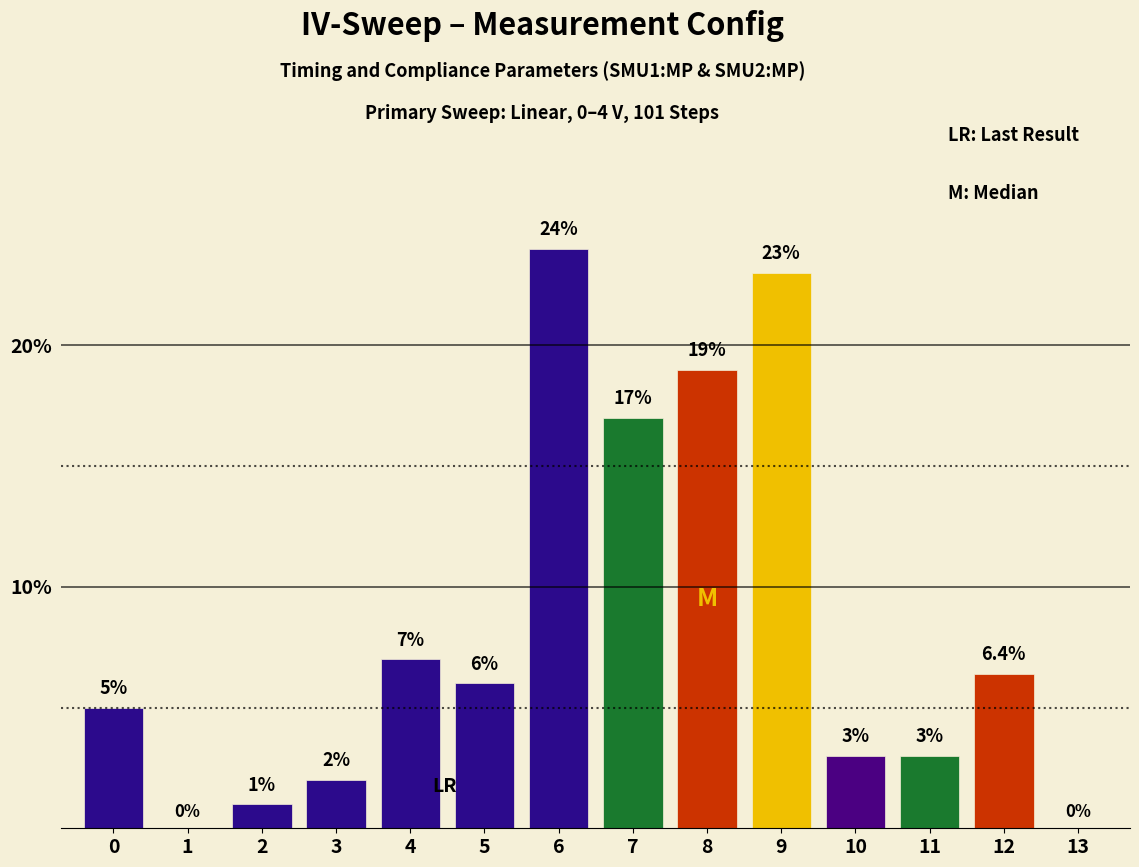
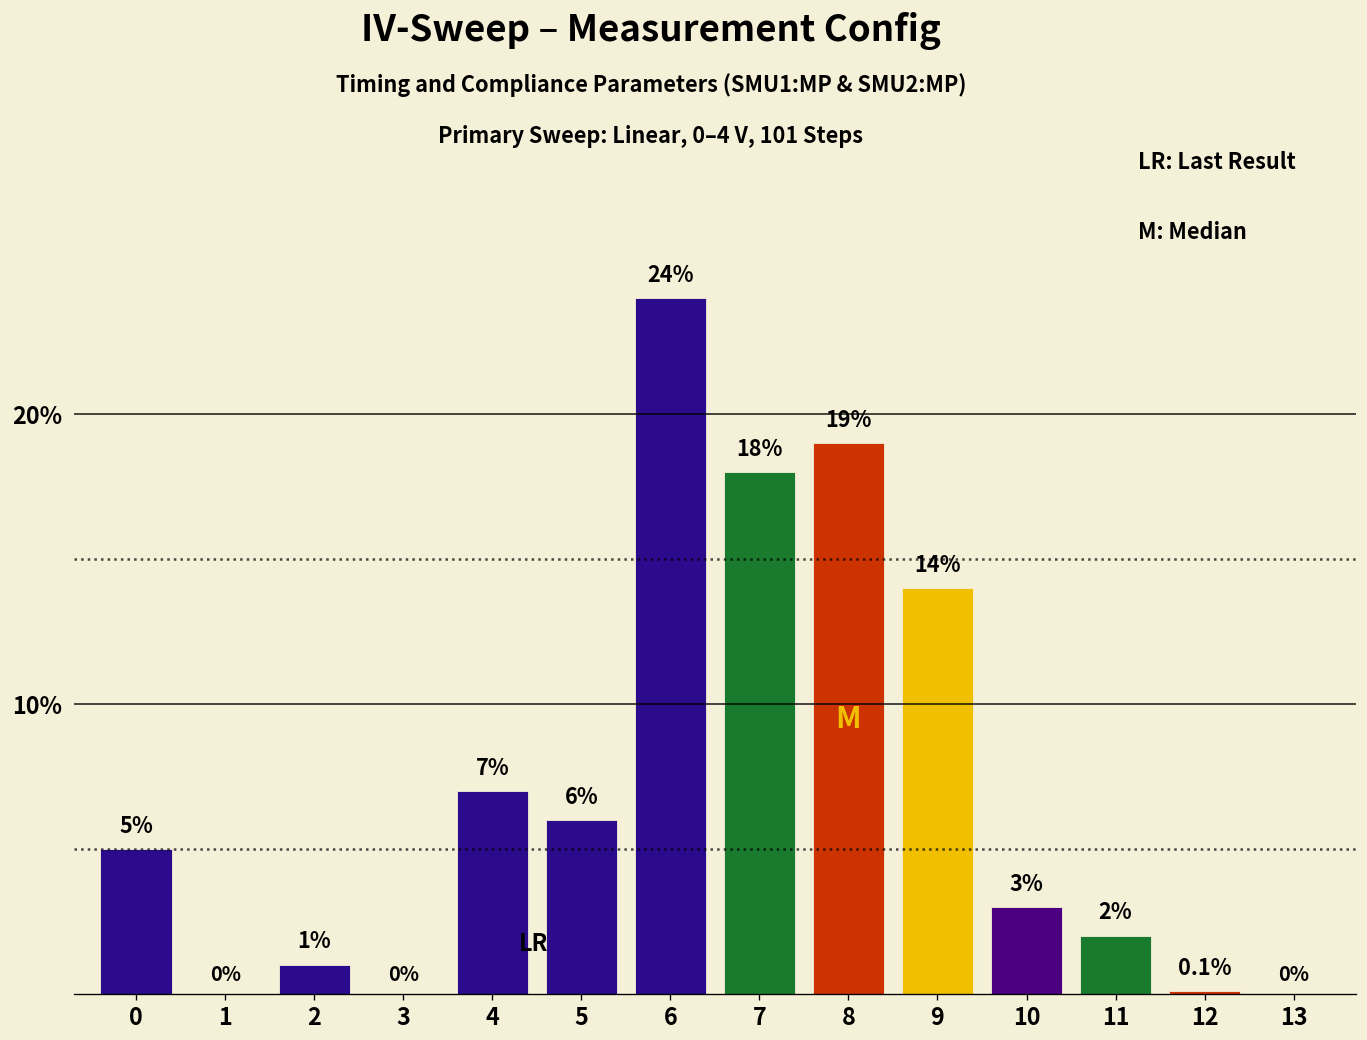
  {
    "0": "5%",
    "1": "0%",
    "2": "1%",
-   "3": "2%",
+   "3": "0%",
    "4": "7%",
    "5": "6%",
    "6": "24%",
-   "7": "17%",
+   "7": "18%",
    "8": "19%",
-   "9": "23%",
+   "9": "14%",
    "10": "3%",
-   "11": "3%",
-   "12": "6.4%",
+   "11": "2%",
+   "12": "0.1%",
    "13": "0%"
  }
